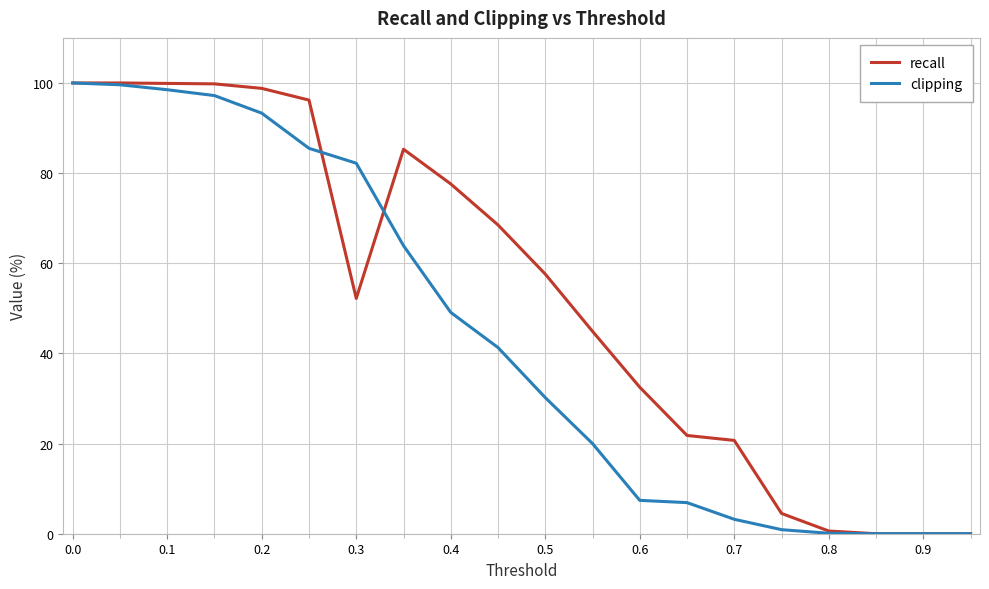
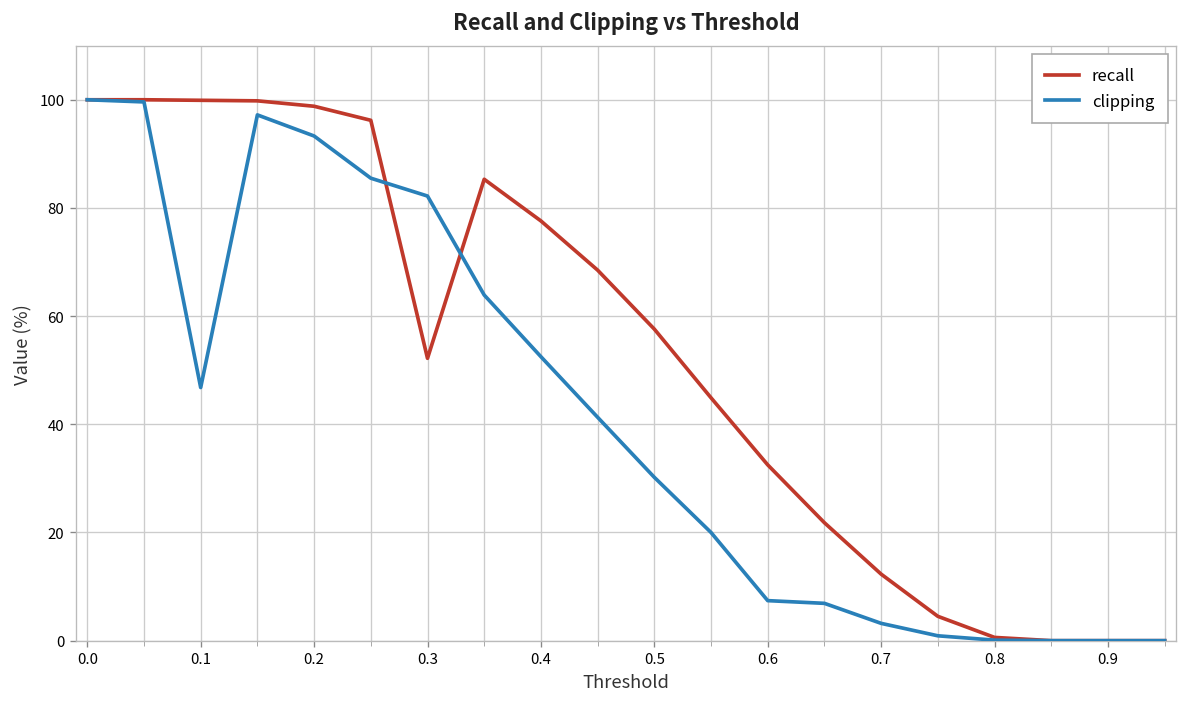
  {
    "recall": {
      "0.1": 100,
      "0.2": 99,
      "0.3": 52,
      "0.4": 78,
      "0.5": 58,
      "0.6": 33,
-     "0.7": 21
+     "0.7": 12
    },
    "clipping": {
-     "0.1": 99,
+     "0.1": 47,
      "0.2": 93,
      "0.3": 82,
-     "0.4": 49,
+     "0.4": 53,
      "0.5": 30,
      "0.6": 7,
      "0.7": 3
    }
  }
